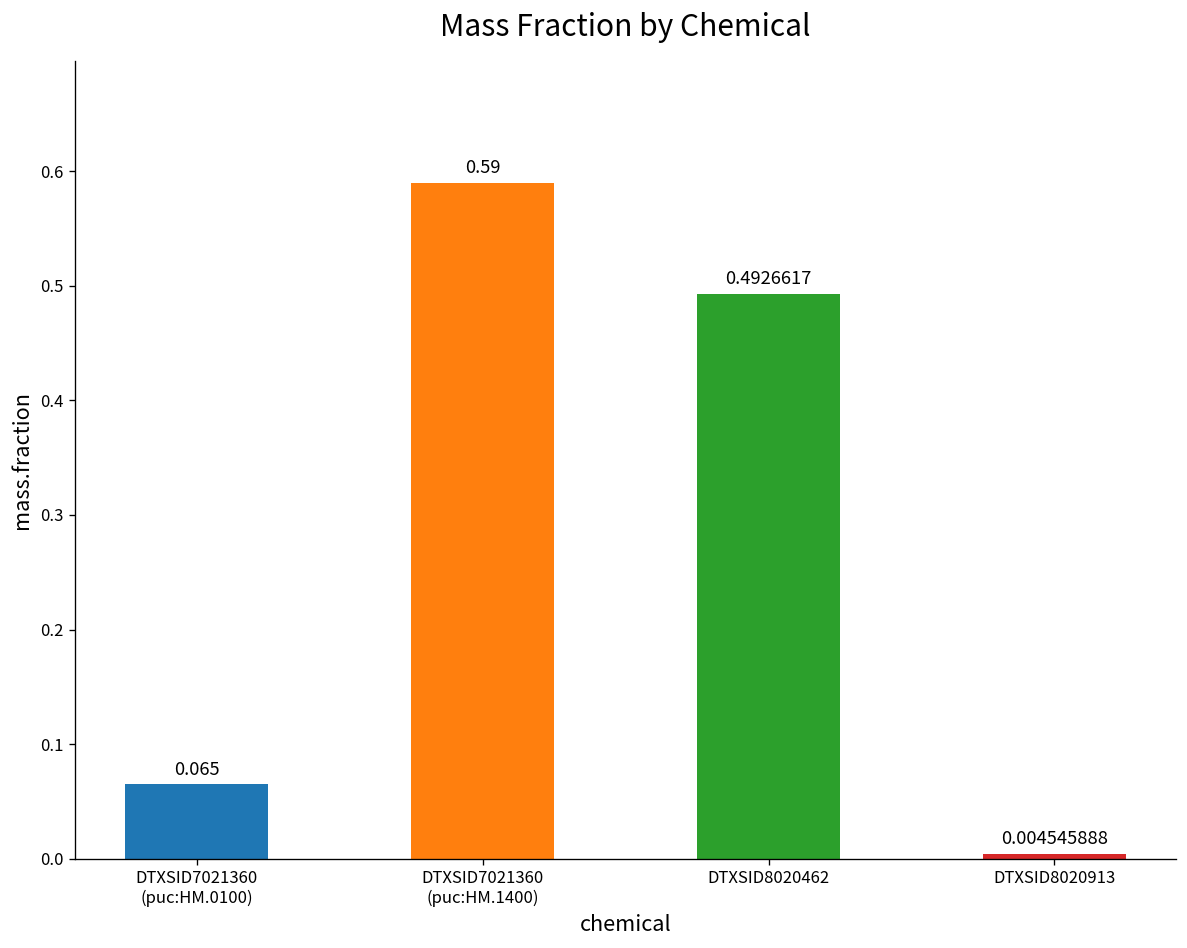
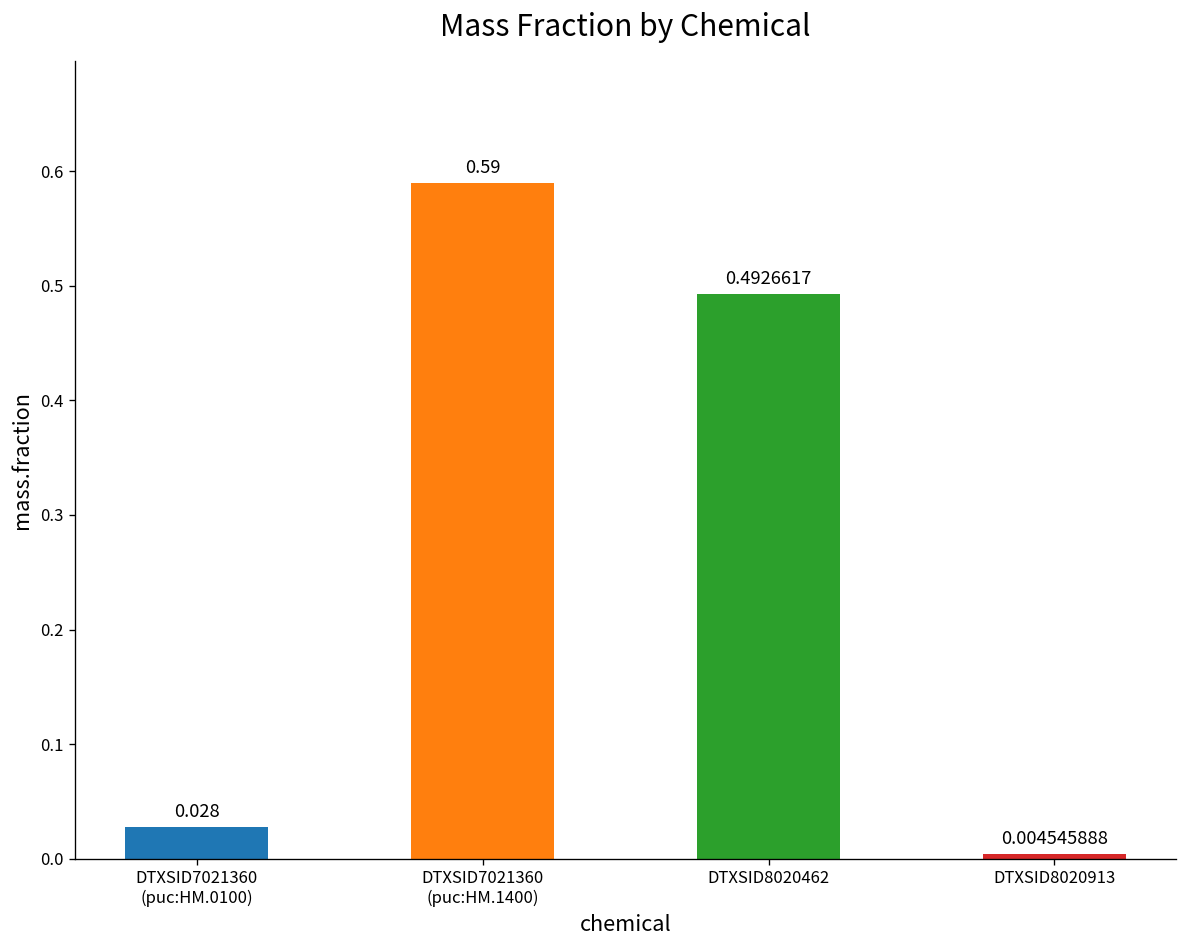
  {
-   "DTXSID7021360 (puc:HM.0100)": 0.065,
+   "DTXSID7021360 (puc:HM.0100)": 0.028,
    "DTXSID7021360 (puc:HM.1400)": 0.59,
    "DTXSID8020462": 0.4926617,
    "DTXSID8020913": 0.004545888
  }
